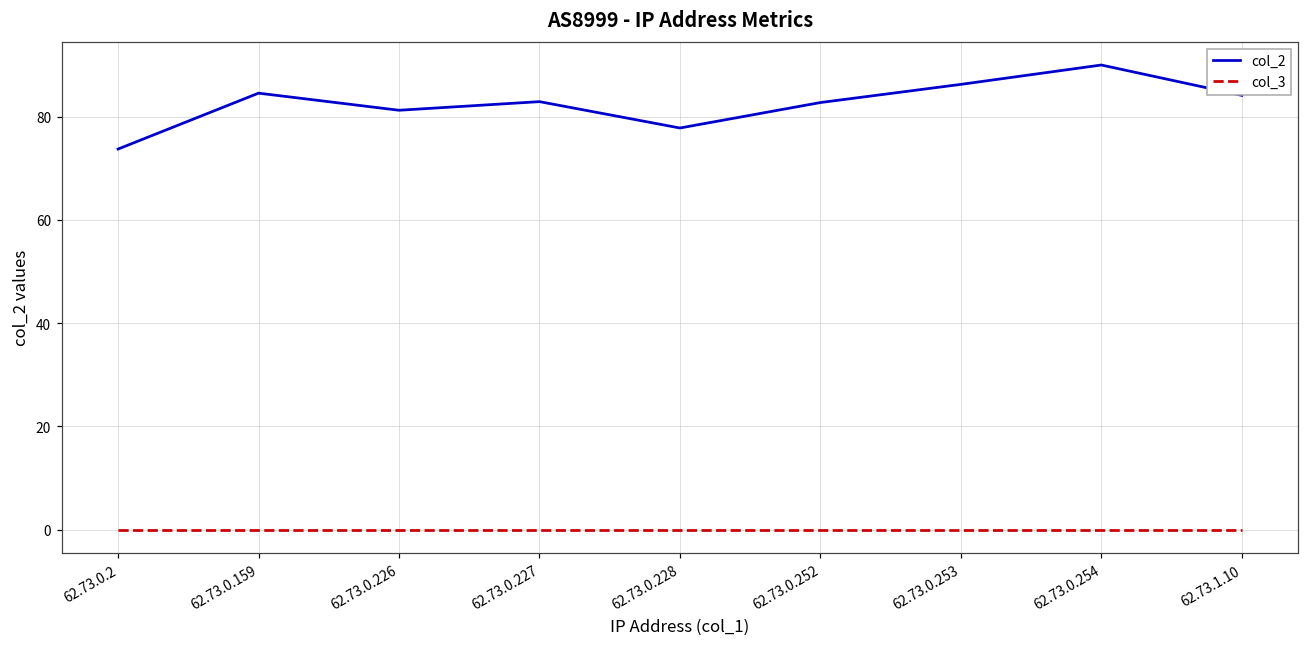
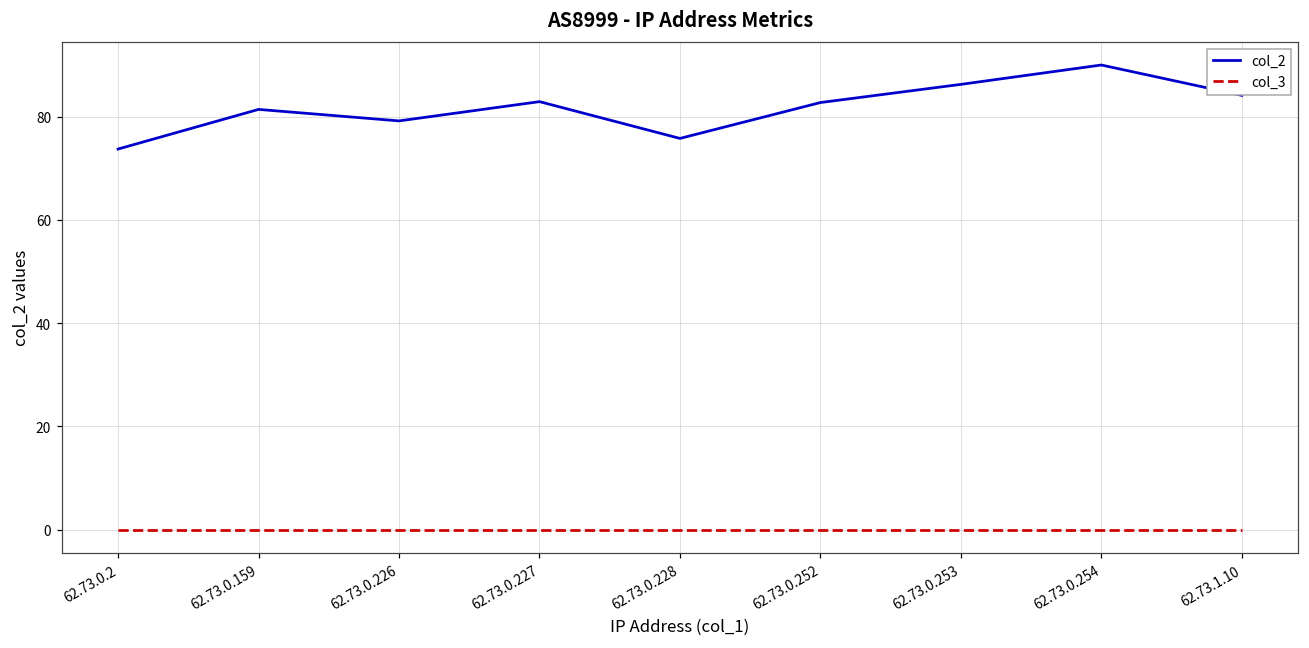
  {
    "col_2": {
      "62.73.0.2": 74,
-     "62.73.0.159": 85,
-     "62.73.0.226": 81,
+     "62.73.0.159": 81,
+     "62.73.0.226": 79,
      "62.73.0.227": 83,
-     "62.73.0.228": 78,
+     "62.73.0.228": 76,
      "62.73.0.252": 83,
      "62.73.0.253": 86,
      "62.73.0.254": 90,
      "62.73.1.10": 84
    },
    "col_3": {
      "62.73.0.2": 0,
      "62.73.0.159": 0,
      "62.73.0.226": 0,
      "62.73.0.227": 0,
      "62.73.0.228": 0,
      "62.73.0.252": 0,
      "62.73.0.253": 0,
      "62.73.0.254": 0,
      "62.73.1.10": 0
    }
  }
